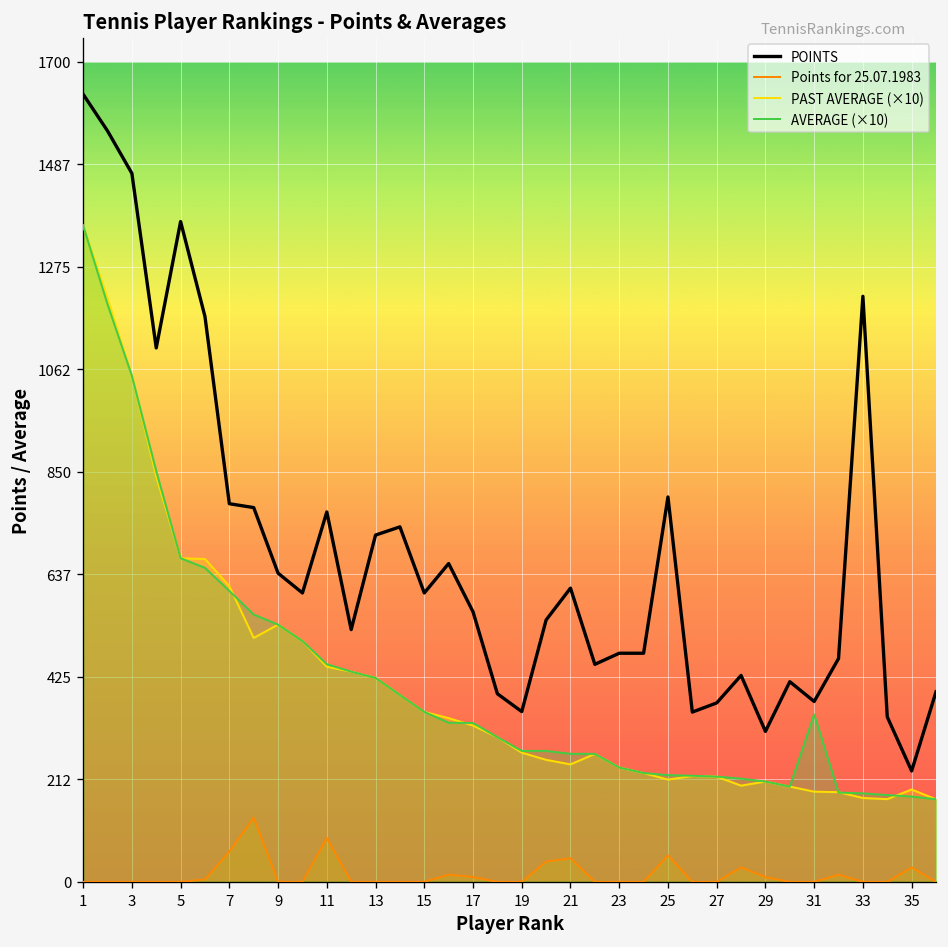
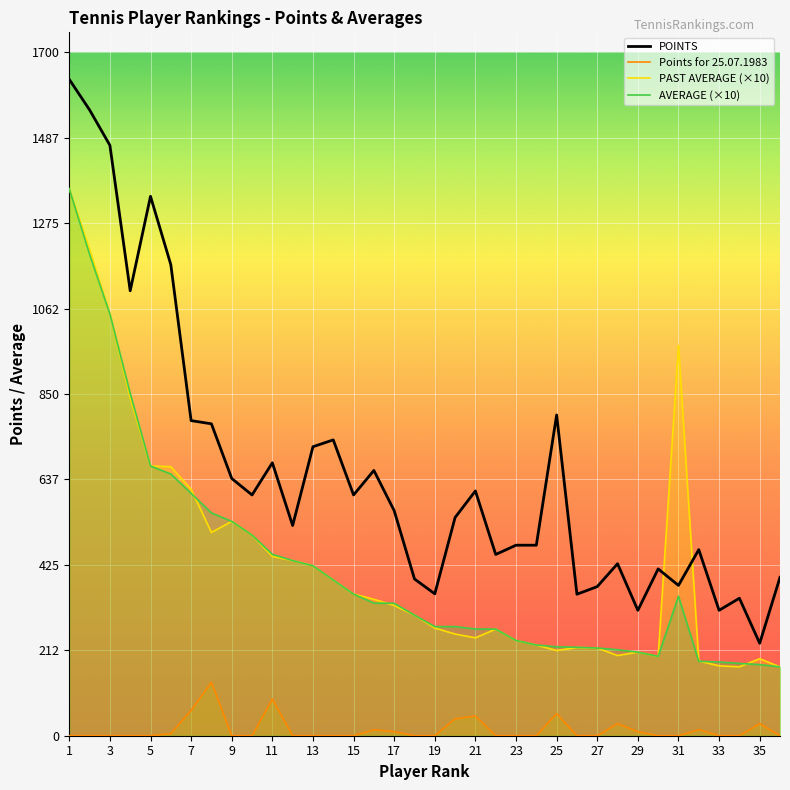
  {
    "POINTS": {
      "1": 1630,
      "3": 1470,
-     "5": 1370,
+     "5": 1340,
      "7": 780,
      "9": 640,
-     "11": 770,
+     "11": 680,
      "13": 720,
      "15": 600,
      "17": 560,
      "19": 350,
      "21": 610,
      "23": 470,
      "25": 800,
      "27": 370,
      "29": 310,
      "31": 370,
-     "33": 1210,
+     "33": 310,
      "35": 230
    },
    "Points for 25.07.1983": {
      "1": 0,
      "3": 0,
      "5": 0,
      "7": 60,
      "9": 0,
      "11": 90,
      "13": 0,
      "15": 0,
      "17": 10,
      "19": 0,
      "21": 50,
      "23": 0,
      "25": 60,
      "27": 0,
      "29": 10,
      "31": 0,
      "33": 0,
      "35": 30
    },
    "PAST AVERAGE (×10)": {
      "7": 610,
      "21": 240,
      "25": 210,
-     "31": 190,
+     "31": 970,
      "33": 170,
      "35": 190
    },
    "AVERAGE (×10)": {
      "7": 600,
      "21": 270,
      "25": 220,
      "31": 350,
      "33": 180,
      "35": 180
    }
  }
